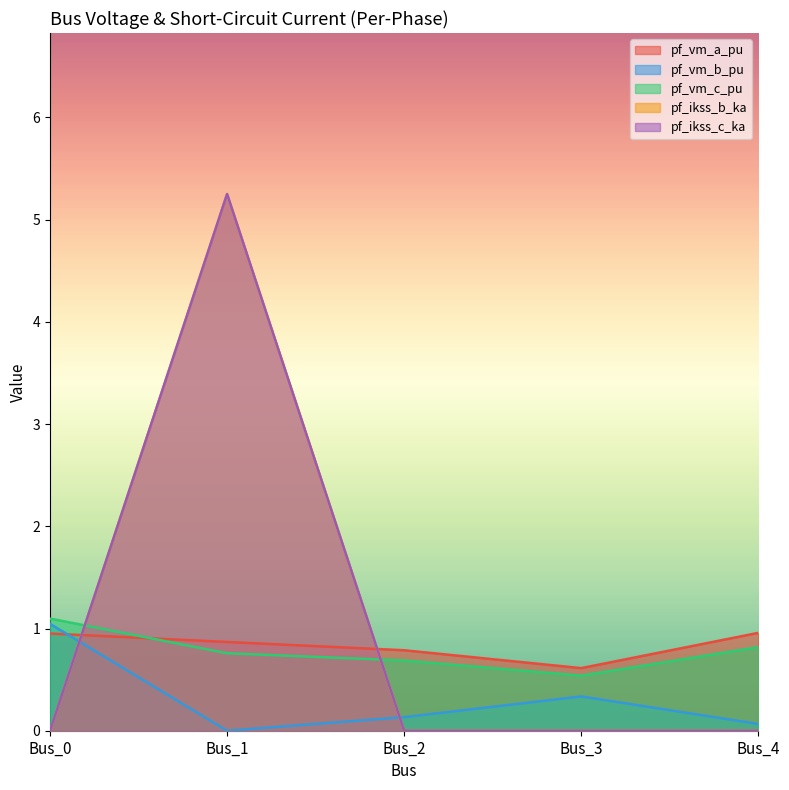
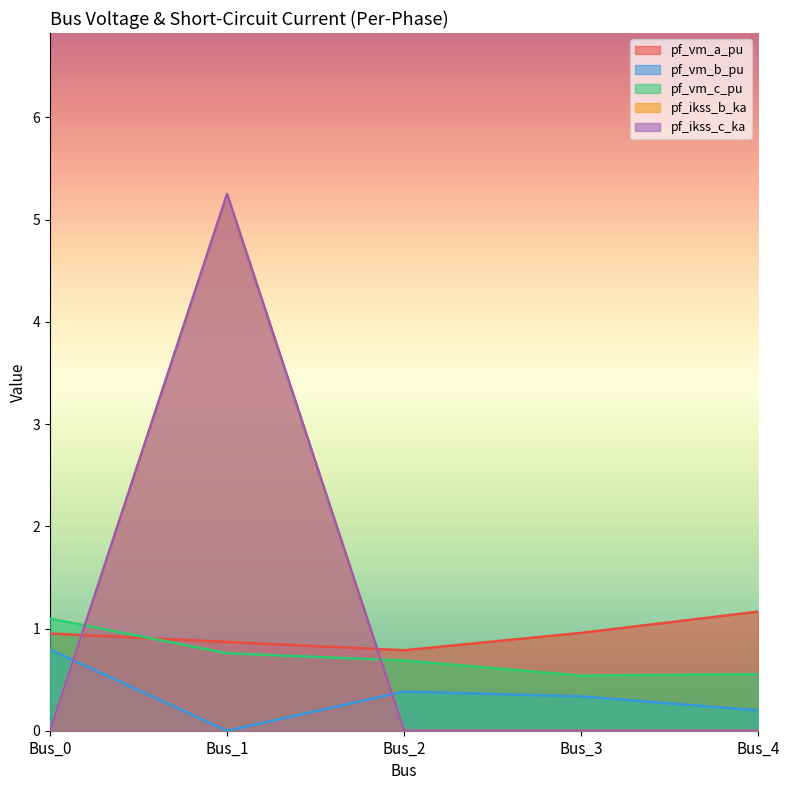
  {
    "pf_vm_a_pu": {
      "Bus_0": 0.95,
      "Bus_1": 0.87,
      "Bus_2": 0.79,
-     "Bus_3": 0.61,
-     "Bus_4": 0.96
+     "Bus_3": 0.96,
+     "Bus_4": 1.17
    },
    "pf_vm_b_pu": {
-     "Bus_0": 1.05,
+     "Bus_0": 0.79,
      "Bus_1": 0.00,
-     "Bus_2": 0.13,
+     "Bus_2": 0.38,
      "Bus_3": 0.34,
-     "Bus_4": 0.07
+     "Bus_4": 0.20
    },
    "pf_vm_c_pu": {
      "Bus_0": 1.10,
      "Bus_1": 0.76,
      "Bus_2": 0.69,
      "Bus_3": 0.54,
-     "Bus_4": 0.82
+     "Bus_4": 0.55
    },
    "pf_ikss_c_ka": {
      "Bus_0": 0.00,
      "Bus_1": 5.25,
      "Bus_2": 0.00,
      "Bus_3": 0.00,
      "Bus_4": 0.00
    }
  }
